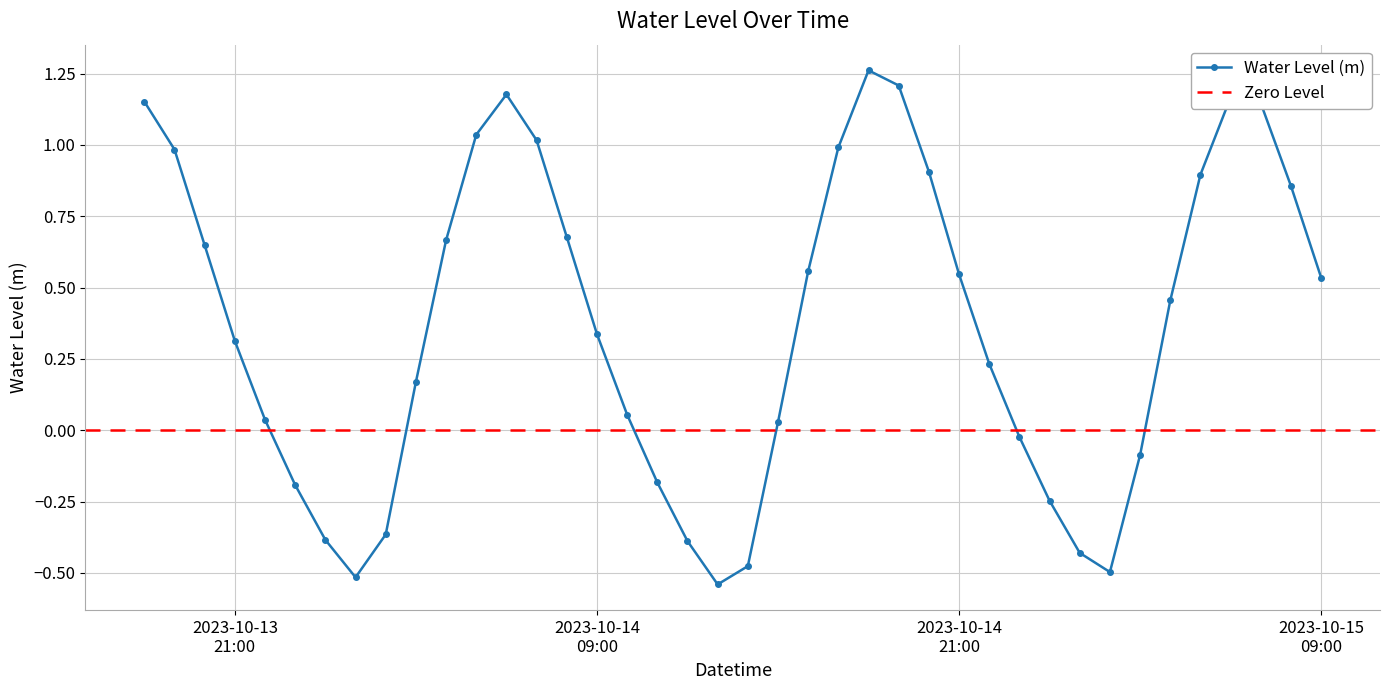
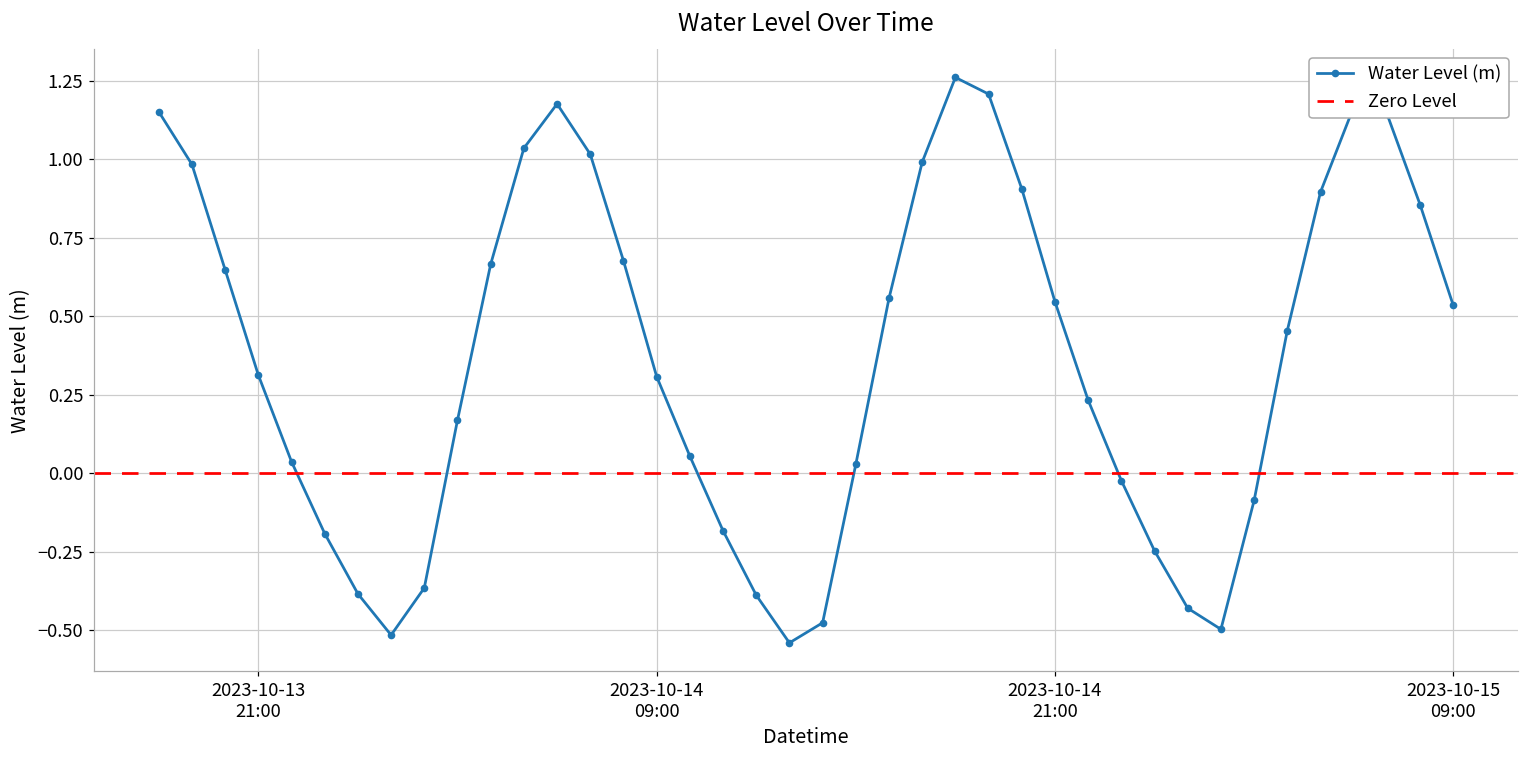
  {
    "2023-10-13 21:00": 0.31,
-   "2023-10-14 09:00": 0.34,
+   "2023-10-14 09:00": 0.31,
    "2023-10-14 21:00": 0.55,
    "2023-10-15 09:00": 0.53
  }
